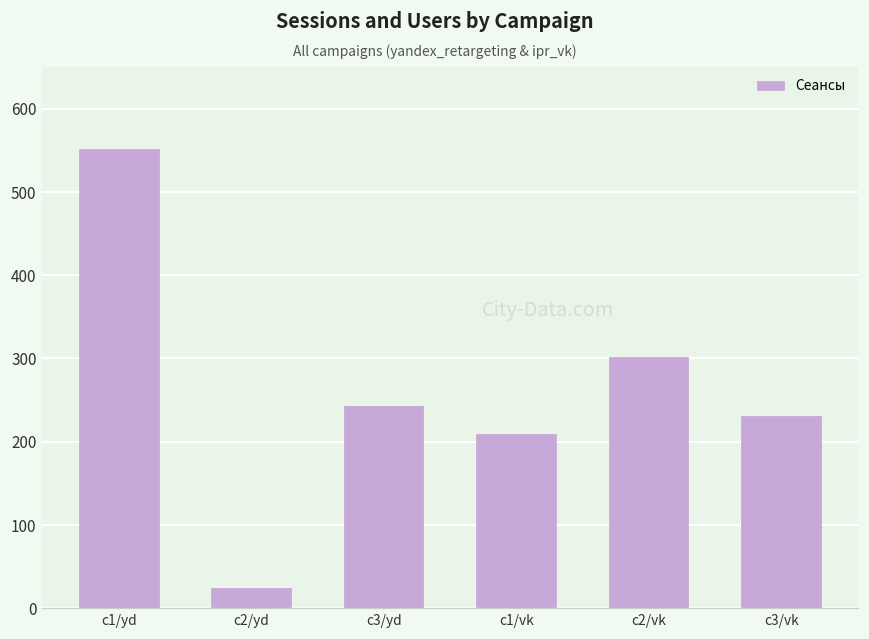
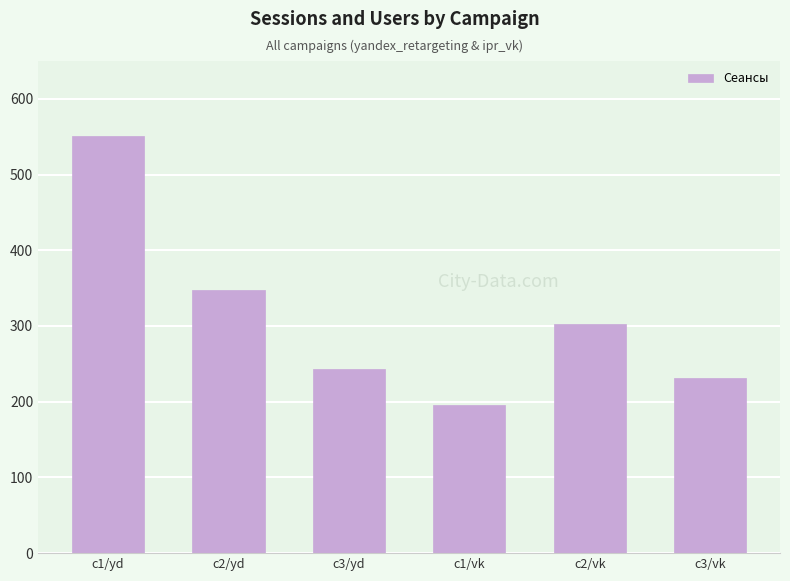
  {
    "c1/yd": 550,
-   "c2/yd": 30,
+   "c2/yd": 350,
    "c3/yd": 240,
-   "c1/vk": 210,
+   "c1/vk": 200,
    "c2/vk": 300,
    "c3/vk": 230
  }
